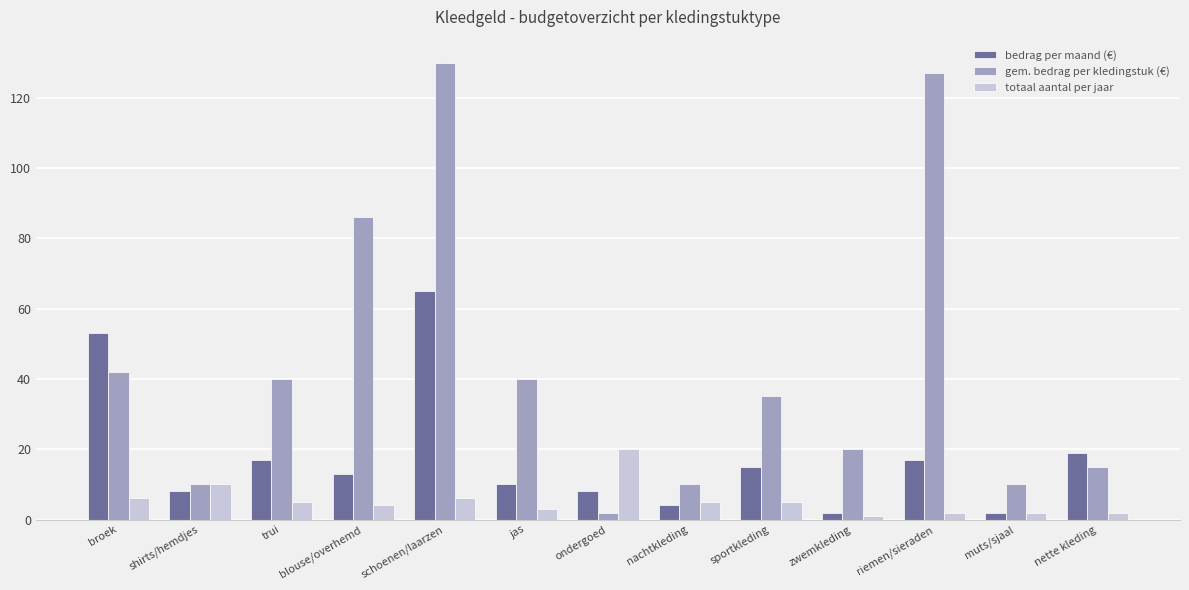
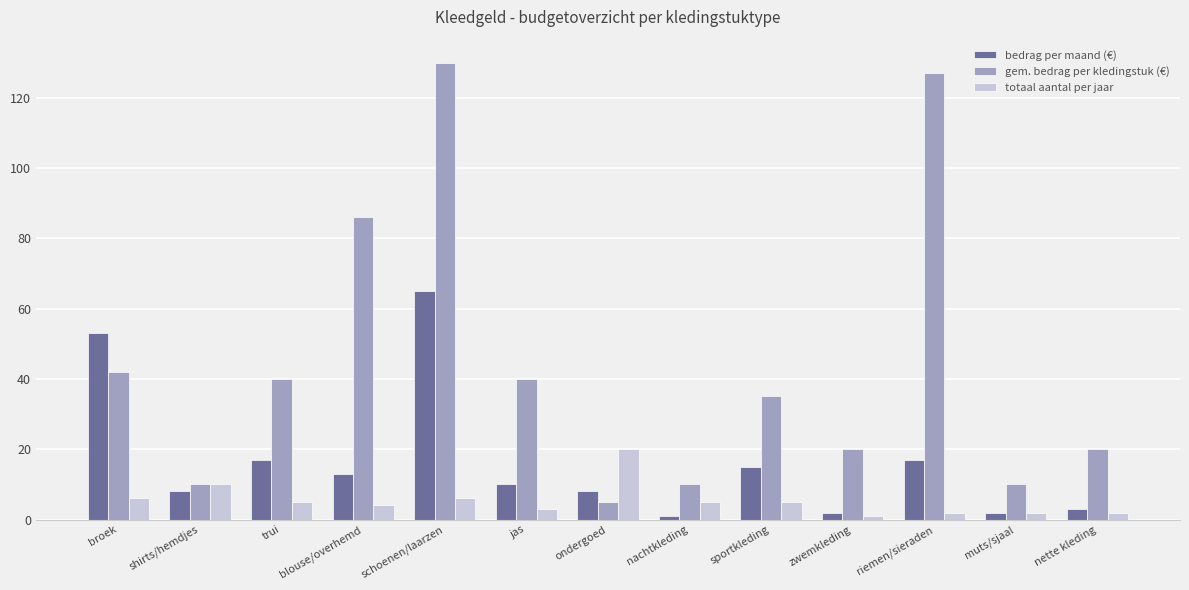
  {
    "bedrag per maand (€)": {
      "broek": 53,
      "shirts/hemdjes": 8,
      "trui": 17,
      "blouse/overhemd": 13,
      "schoenen/laarzen": 65,
      "jas": 10,
      "ondergoed": 8,
-     "nachtkleding": 4,
+     "nachtkleding": 1,
      "sportkleding": 15,
      "zwemkleding": 2,
      "riemen/sieraden": 17,
      "muts/sjaal": 2,
-     "nette kleding": 19
+     "nette kleding": 3
    },
    "gem. bedrag per kledingstuk (€)": {
      "broek": 42,
      "shirts/hemdjes": 10,
      "trui": 40,
      "blouse/overhemd": 86,
      "schoenen/laarzen": 130,
      "jas": 40,
-     "ondergoed": 2,
+     "ondergoed": 5,
      "nachtkleding": 10,
      "sportkleding": 35,
      "zwemkleding": 20,
      "riemen/sieraden": 127,
      "muts/sjaal": 10,
-     "nette kleding": 15
+     "nette kleding": 20
    },
    "totaal aantal per jaar": {
      "broek": 6,
      "shirts/hemdjes": 10,
      "trui": 5,
      "blouse/overhemd": 4,
      "schoenen/laarzen": 6,
      "jas": 3,
      "ondergoed": 20,
      "nachtkleding": 5,
      "sportkleding": 5,
      "zwemkleding": 1,
      "riemen/sieraden": 2,
      "muts/sjaal": 2,
      "nette kleding": 2
    }
  }
